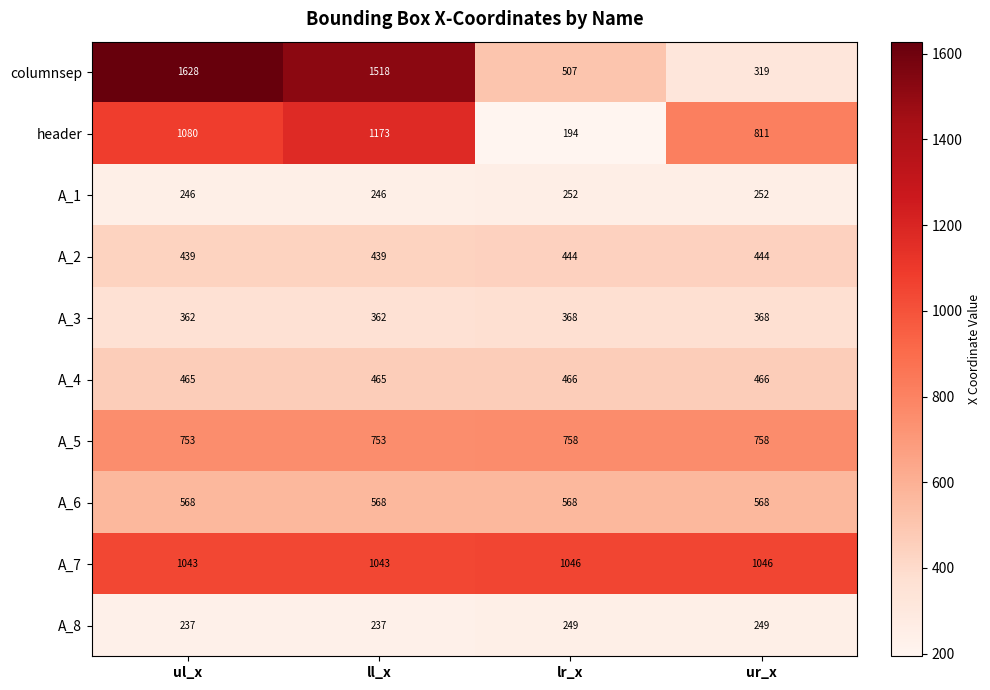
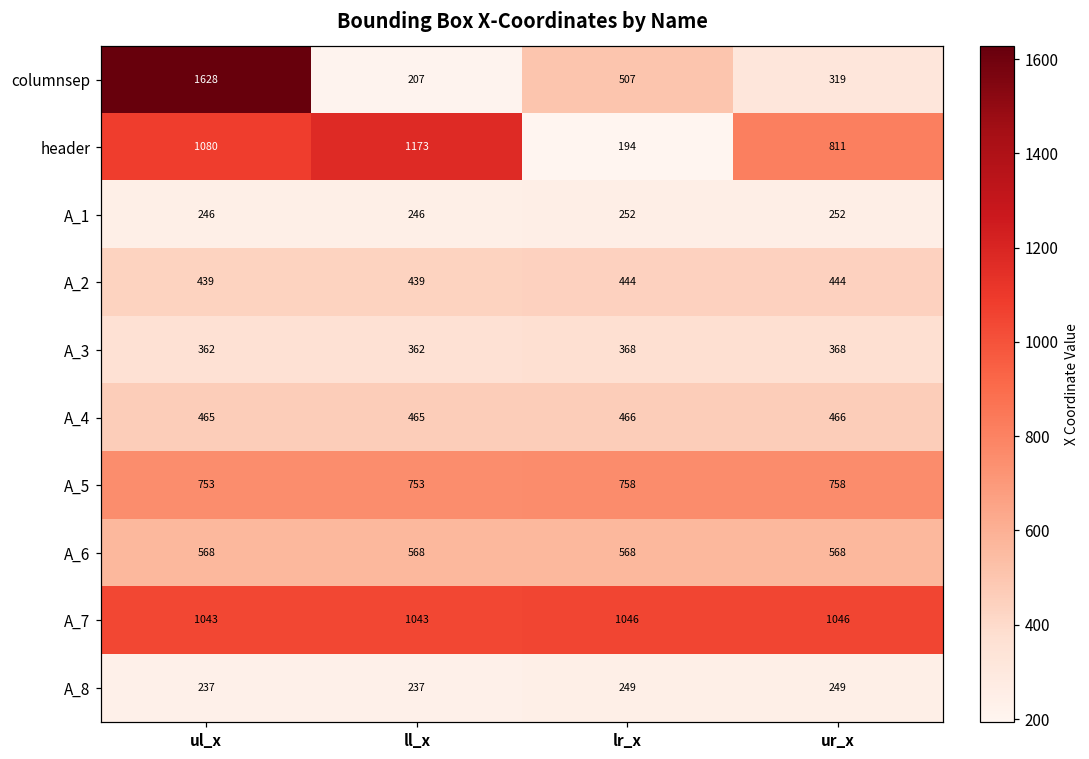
  {
    "columnsep": {
      "ul_x": 1628,
-     "ll_x": 1518,
+     "ll_x": 207,
      "lr_x": 507,
      "ur_x": 319
    },
    "header": {
      "ul_x": 1080,
      "ll_x": 1173,
      "lr_x": 194,
      "ur_x": 811
    },
    "A_1": {
      "ul_x": 246,
      "ll_x": 246,
      "lr_x": 252,
      "ur_x": 252
    },
    "A_2": {
      "ul_x": 439,
      "ll_x": 439,
      "lr_x": 444,
      "ur_x": 444
    },
    "A_3": {
      "ul_x": 362,
      "ll_x": 362,
      "lr_x": 368,
      "ur_x": 368
    },
    "A_4": {
      "ul_x": 465,
      "ll_x": 465,
      "lr_x": 466,
      "ur_x": 466
    },
    "A_5": {
      "ul_x": 753,
      "ll_x": 753,
      "lr_x": 758,
      "ur_x": 758
    },
    "A_6": {
      "ul_x": 568,
      "ll_x": 568,
      "lr_x": 568,
      "ur_x": 568
    },
    "A_7": {
      "ul_x": 1043,
      "ll_x": 1043,
      "lr_x": 1046,
      "ur_x": 1046
    },
    "A_8": {
      "ul_x": 237,
      "ll_x": 237,
      "lr_x": 249,
      "ur_x": 249
    }
  }
